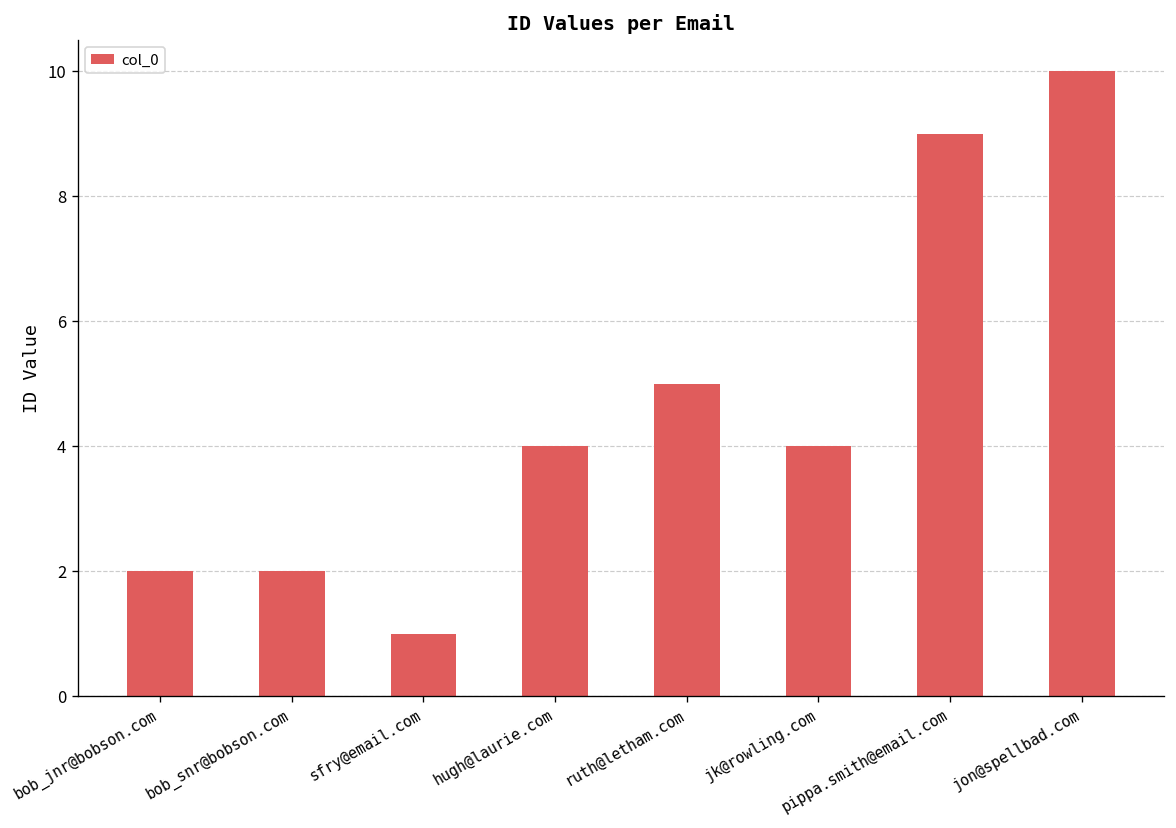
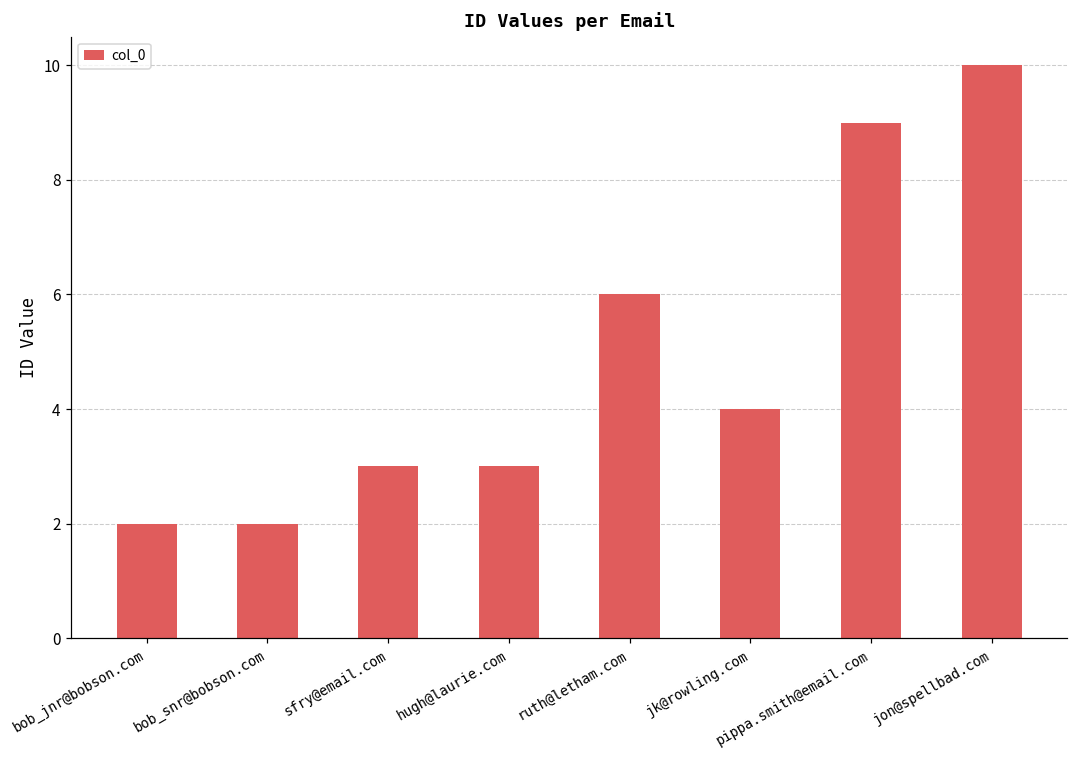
  {
    "bob_jnr@bobson.com": 2,
    "bob_snr@bobson.com": 2,
-   "sfry@email.com": 1,
-   "hugh@laurie.com": 4,
-   "ruth@letham.com": 5,
+   "sfry@email.com": 3,
+   "hugh@laurie.com": 3,
+   "ruth@letham.com": 6,
    "jk@rowling.com": 4,
    "pippa.smith@email.com": 9,
    "jon@spellbad.com": 10
  }
